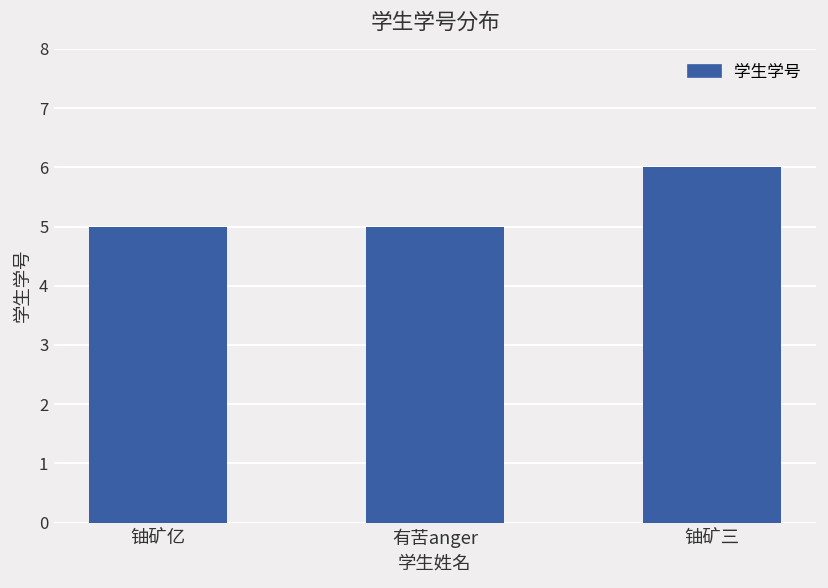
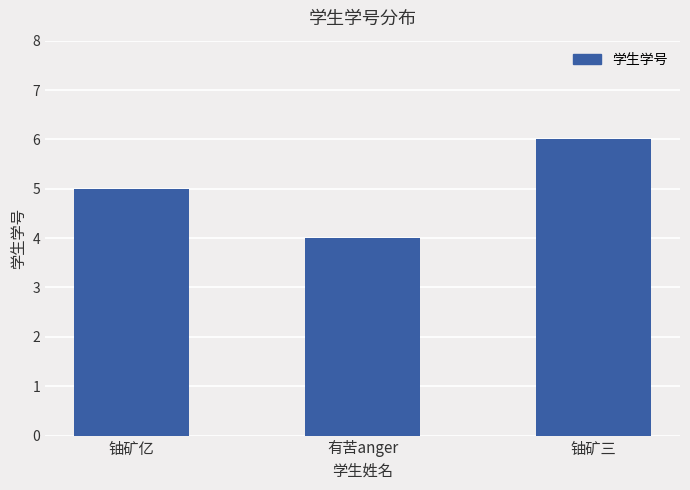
  {
    "铀矿亿": 5,
-   "有苦anger": 5,
+   "有苦anger": 4,
    "铀矿三": 6
  }
